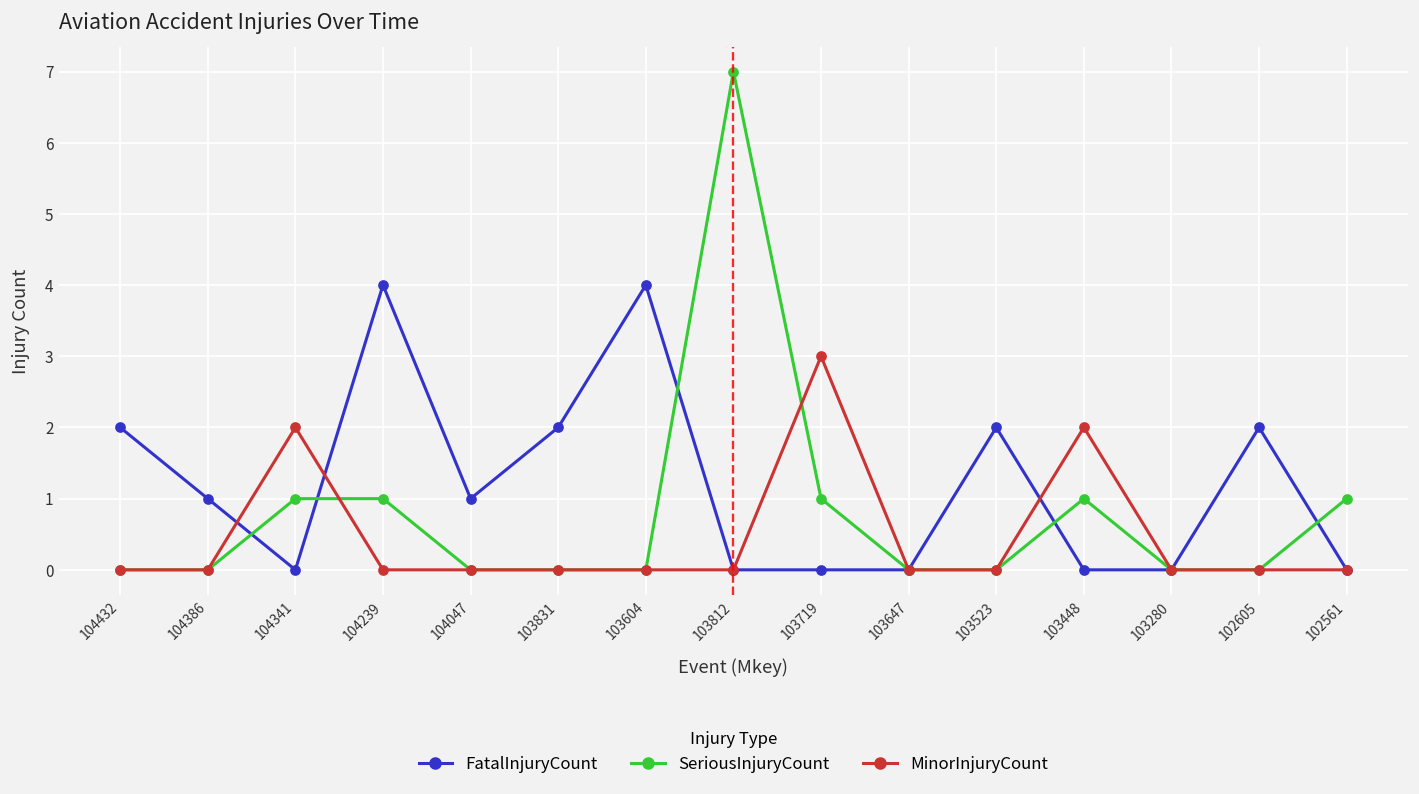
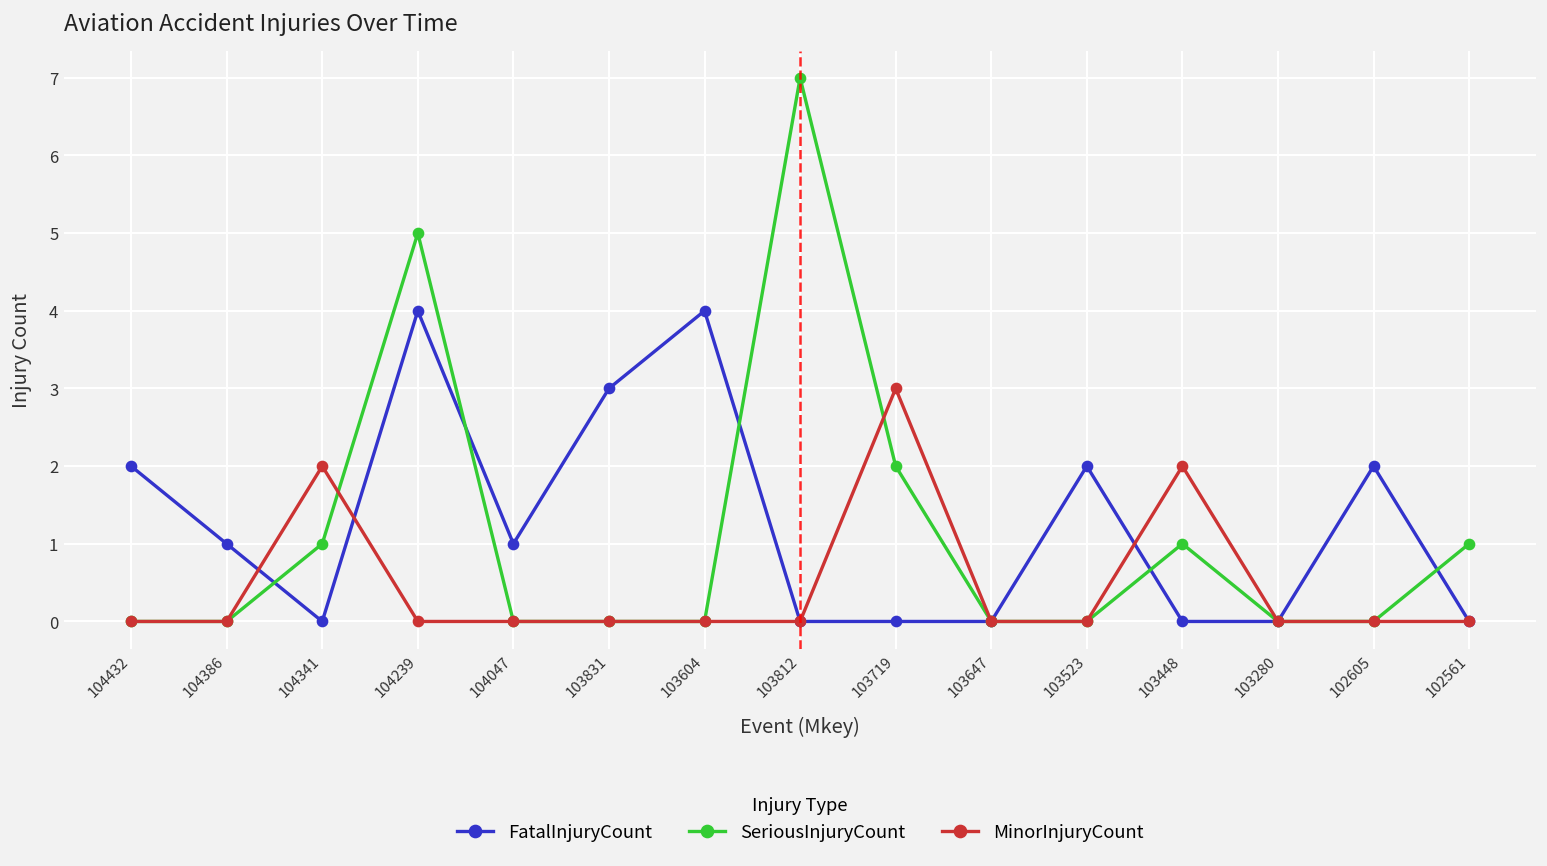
  {
    "FatalInjuryCount": {
      "104432": 2,
      "104386": 1,
      "104341": 0,
      "104239": 4,
      "104047": 1,
-     "103831": 2,
+     "103831": 3,
      "103604": 4,
      "103719": 0,
      "103523": 2,
      "103448": 0,
      "102605": 2
    },
    "SeriousInjuryCount": {
      "104341": 1,
-     "104239": 1,
+     "104239": 5,
      "103812": 7,
-     "103719": 1,
+     "103719": 2,
      "103448": 1,
      "102561": 1
    },
    "MinorInjuryCount": {
      "104341": 2,
      "104239": 0,
      "103719": 3,
      "103448": 2
    }
  }
